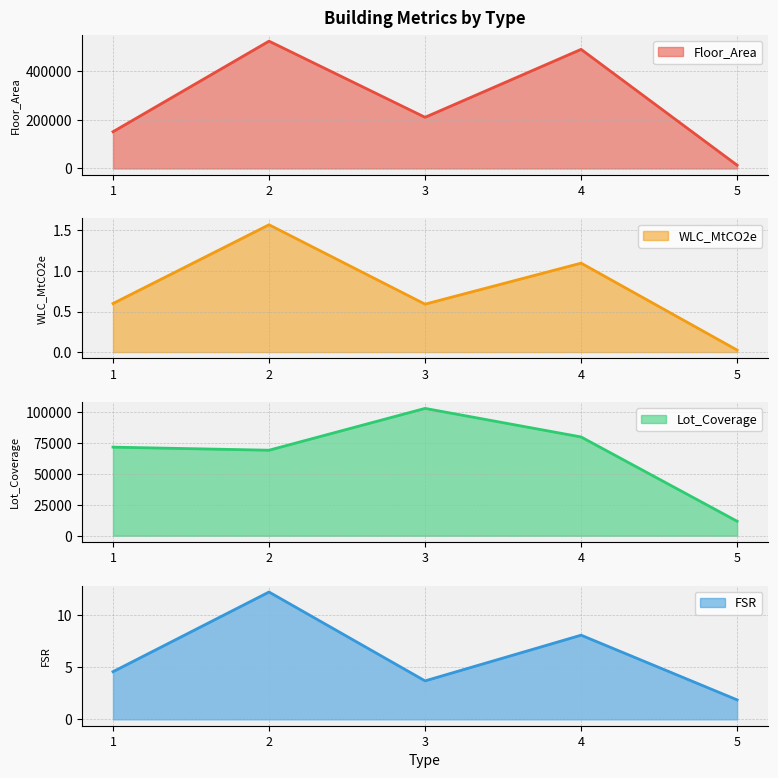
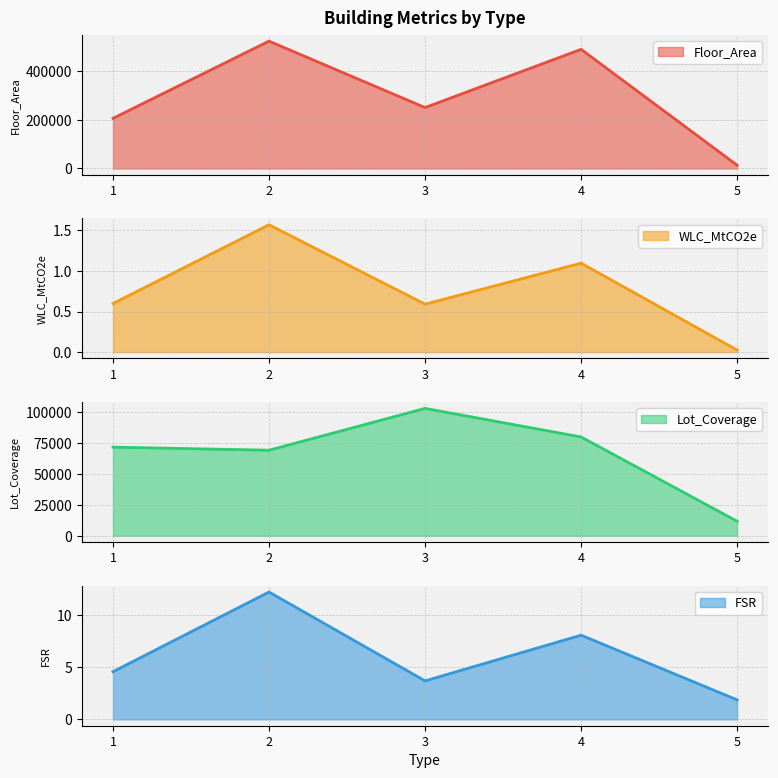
  {
    "Building Metrics by Type": {
-     "1": 150000,
+     "1": 210000,
      "2": 520000,
-     "3": 210000,
+     "3": 250000,
      "4": 490000,
      "5": 10000
    }
  }
